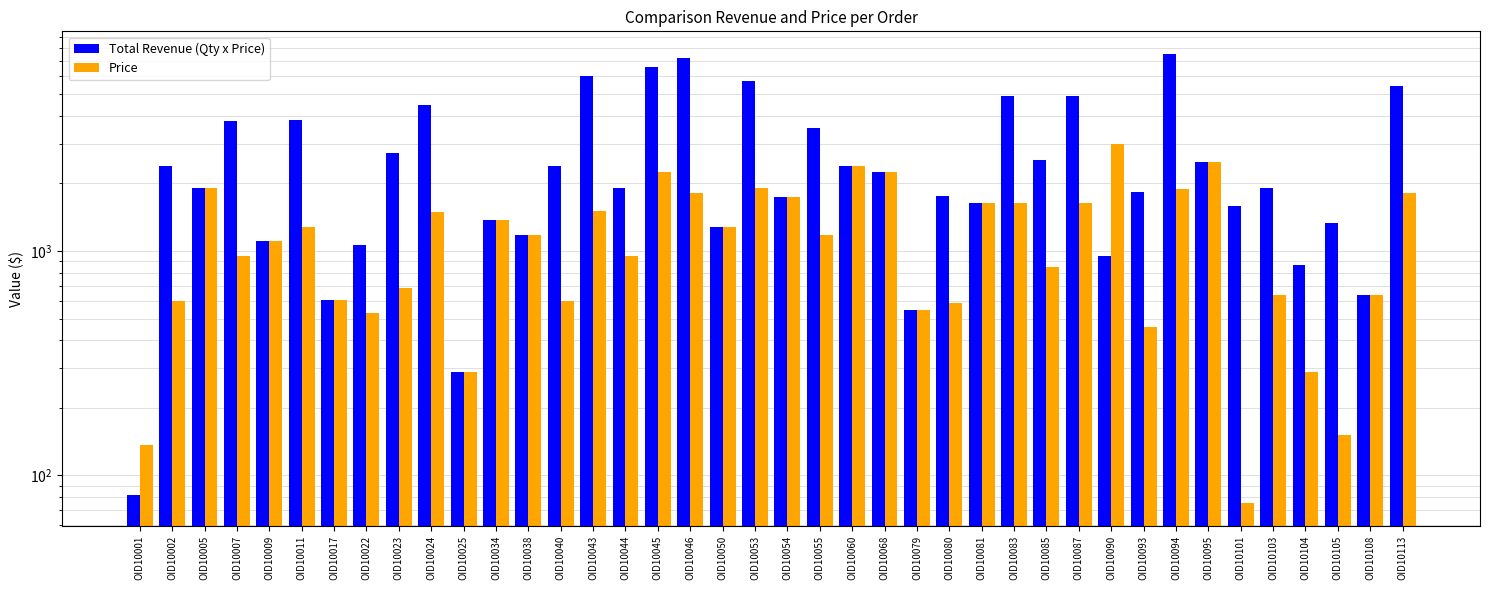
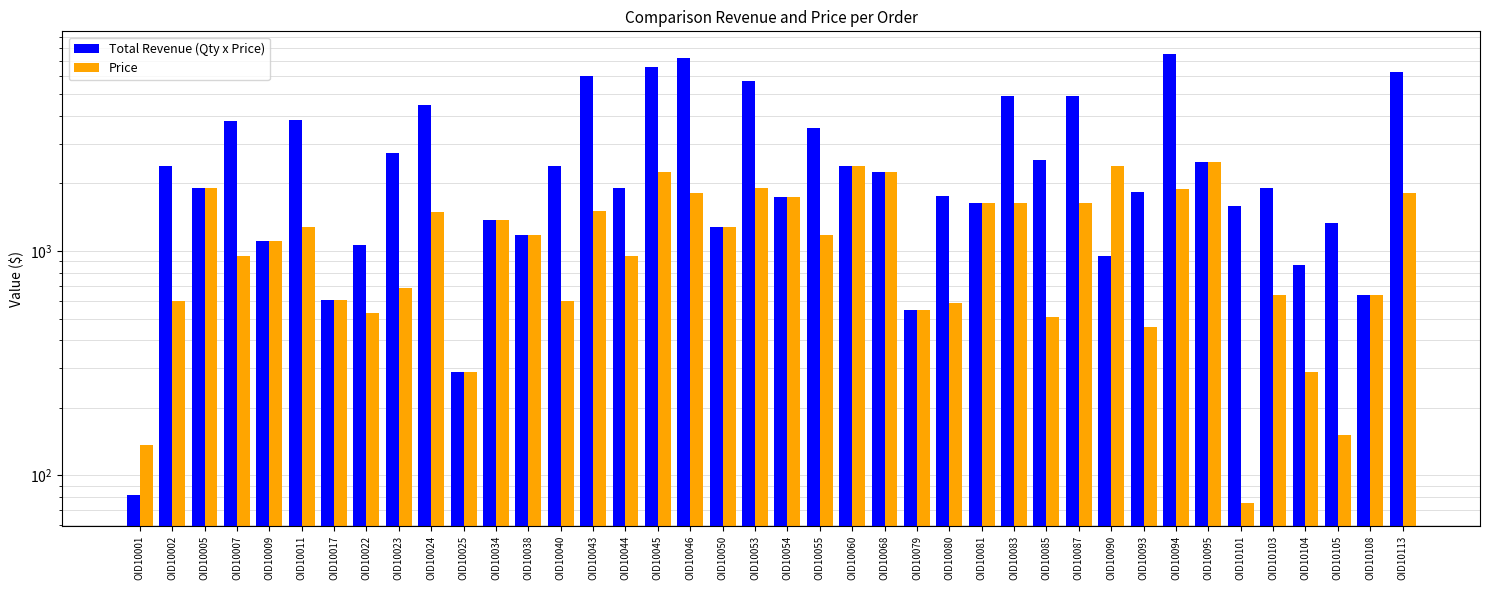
  {
    "Total Revenue (Qty x Price)": {
      "OID10001": 82,
      "OID10002": 2400,
      "OID10005": 1900,
      "OID10007": 3800,
      "OID10009": 1100,
      "OID10011": 3800,
      "OID10017": 600,
      "OID10022": 1100,
      "OID10023": 2700,
      "OID10024": 4500,
      "OID10025": 290,
      "OID10034": 1400,
      "OID10038": 1200,
      "OID10040": 2400,
      "OID10043": 6000,
      "OID10044": 1900,
      "OID10045": 6600,
      "OID10046": 7200,
      "OID10050": 1300,
      "OID10053": 5700,
      "OID10054": 1700,
      "OID10055": 3500,
      "OID10060": 2400,
      "OID10068": 2300,
      "OID10079": 550,
      "OID10080": 1800,
      "OID10081": 1600,
      "OID10083": 4900,
      "OID10085": 2500,
      "OID10087": 4900,
      "OID10090": 950,
      "OID10093": 1800,
      "OID10094": 7600,
      "OID10095": 2500,
      "OID10101": 1600,
      "OID10103": 1900,
      "OID10104": 870,
      "OID10105": 1300,
      "OID10108": 640,
-     "OID10113": 5400
+     "OID10113": 6200
    },
    "Price": {
      "OID10001": 140,
      "OID10002": 600,
      "OID10005": 1900,
      "OID10007": 950,
      "OID10009": 1100,
      "OID10011": 1300,
      "OID10017": 600,
      "OID10022": 530,
      "OID10023": 680,
      "OID10024": 1500,
      "OID10025": 290,
      "OID10034": 1400,
      "OID10038": 1200,
      "OID10040": 600,
      "OID10043": 1500,
      "OID10044": 950,
      "OID10045": 2300,
      "OID10046": 1800,
      "OID10050": 1300,
      "OID10053": 1900,
      "OID10054": 1700,
      "OID10055": 1200,
      "OID10060": 2400,
      "OID10068": 2300,
      "OID10079": 550,
      "OID10080": 580,
      "OID10081": 1600,
      "OID10083": 1600,
-     "OID10085": 850,
+     "OID10085": 510,
      "OID10087": 1600,
-     "OID10090": 3000,
+     "OID10090": 2400,
      "OID10093": 460,
      "OID10094": 1900,
      "OID10095": 2500,
      "OID10101": 75,
      "OID10103": 640,
      "OID10104": 290,
      "OID10105": 150,
      "OID10108": 640,
      "OID10113": 1800
    }
  }
